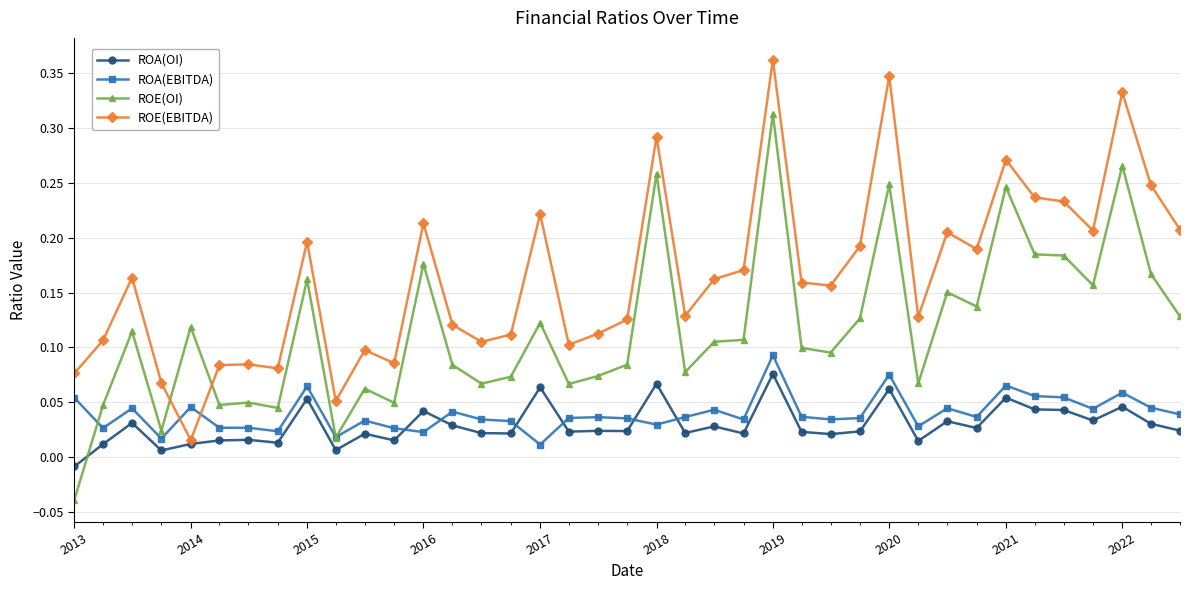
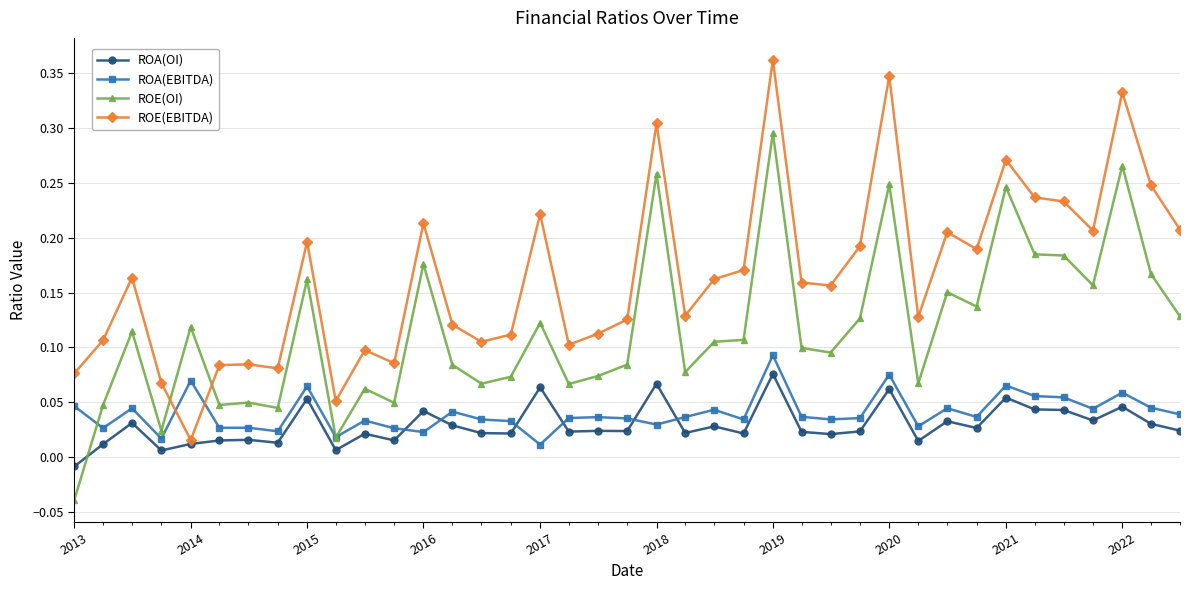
  {
    "ROA(OI)": {
      "2013": -0.009,
      "2014": 0.012,
      "2015": 0.053,
      "2016": 0.042,
      "2017": 0.064,
      "2018": 0.067,
      "2019": 0.076,
      "2020": 0.062,
      "2021": 0.054,
      "2022": 0.046
    },
    "ROA(EBITDA)": {
-     "2013": 0.054,
-     "2014": 0.046,
+     "2013": 0.046,
+     "2014": 0.070,
      "2015": 0.064,
      "2016": 0.023,
      "2017": 0.011,
      "2018": 0.030,
      "2019": 0.093,
      "2020": 0.075,
      "2021": 0.065,
      "2022": 0.059
    },
    "ROE(OI)": {
      "2013": -0.039,
      "2014": 0.119,
      "2015": 0.162,
      "2016": 0.176,
      "2017": 0.122,
      "2018": 0.258,
-     "2019": 0.313,
+     "2019": 0.296,
      "2020": 0.249,
      "2021": 0.246,
      "2022": 0.266
    },
    "ROE(EBITDA)": {
      "2013": 0.076,
      "2014": 0.015,
      "2015": 0.196,
      "2016": 0.213,
      "2017": 0.222,
-     "2018": 0.292,
+     "2018": 0.304,
      "2019": 0.362,
      "2020": 0.348,
      "2021": 0.271,
      "2022": 0.333
    }
  }
